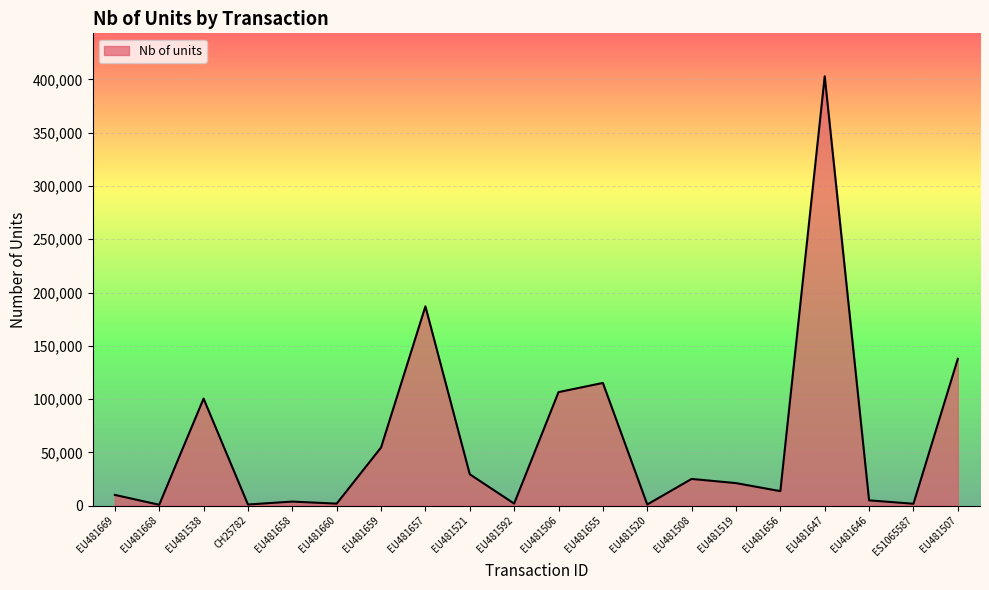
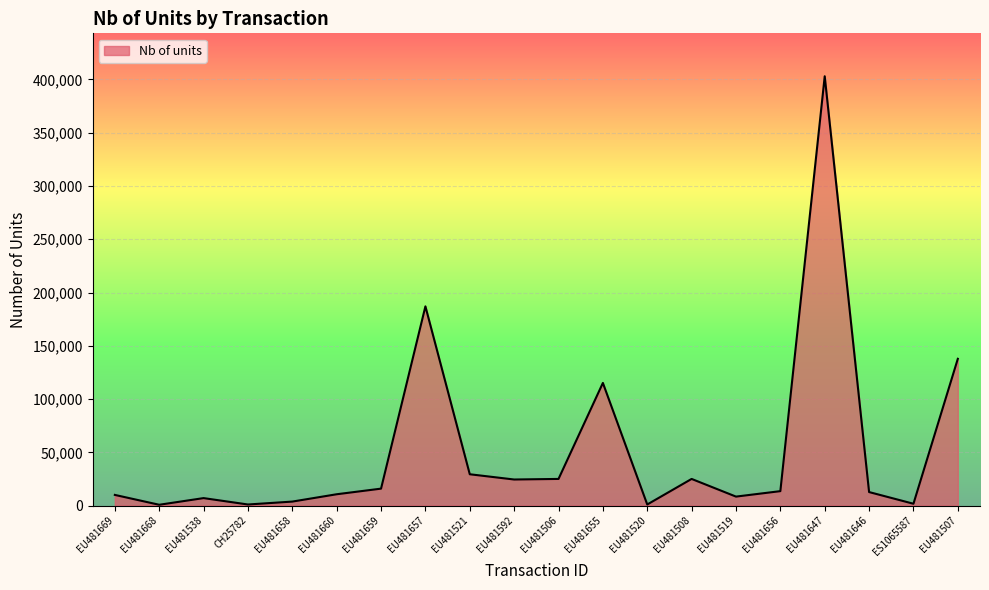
  {
    "EU481669": "10,000",
    "EU481668": "1,000",
-   "EU481538": "100,000",
+   "EU481538": "7,000",
    "CH25782": "1,000",
    "EU481658": "4,000",
-   "EU481660": "2,000",
-   "EU481659": "55,000",
+   "EU481660": "11,000",
+   "EU481659": "16,000",
    "EU481657": "187,000",
    "EU481521": "29,000",
-   "EU481592": "2,000",
-   "EU481506": "106,000",
+   "EU481592": "24,000",
+   "EU481506": "25,000",
    "EU481655": "115,000",
    "EU481520": "1,000",
    "EU481508": "25,000",
-   "EU481519": "21,000",
+   "EU481519": "8,000",
    "EU481656": "14,000",
    "EU481647": "403,000",
-   "EU481646": "5,000",
+   "EU481646": "13,000",
    "ES1065587": "2,000",
    "EU481507": "138,000"
  }
